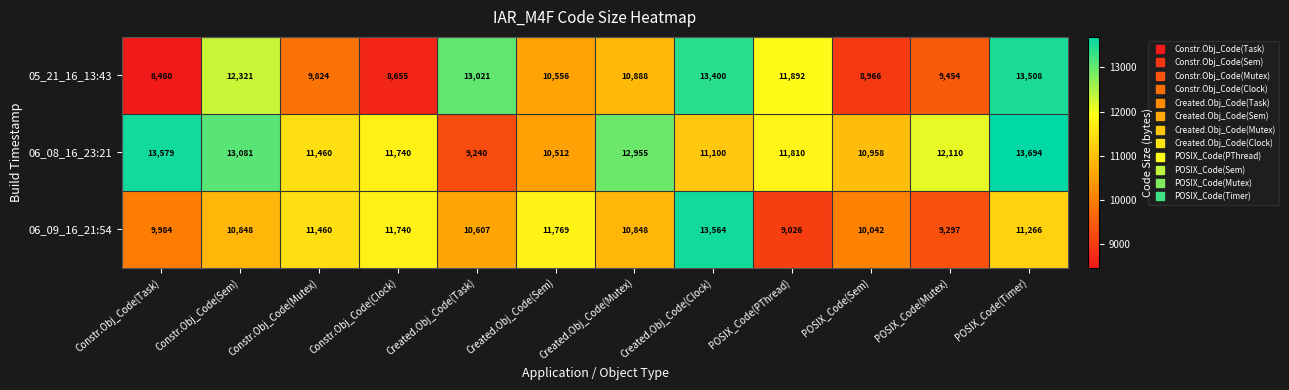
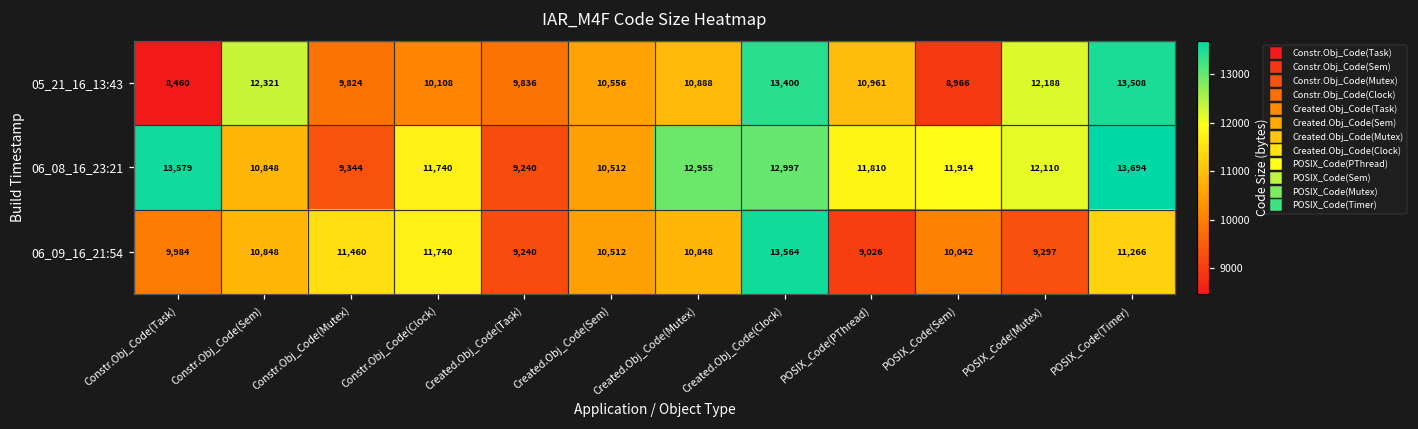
  {
    "05_21_16_13:43": {
      "Constr.Obj_Code(Task)": "8,460",
      "Constr.Obj_Code(Sem)": "12,321",
      "Constr.Obj_Code(Mutex)": "9,824",
-     "Constr.Obj_Code(Clock)": "8,655",
-     "Created.Obj_Code(Task)": "13,021",
+     "Constr.Obj_Code(Clock)": "10,108",
+     "Created.Obj_Code(Task)": "9,836",
      "Created.Obj_Code(Sem)": "10,556",
      "Created.Obj_Code(Mutex)": "10,888",
      "Created.Obj_Code(Clock)": "13,400",
-     "POSIX_Code(PThread)": "11,892",
+     "POSIX_Code(PThread)": "10,961",
      "POSIX_Code(Sem)": "8,966",
-     "POSIX_Code(Mutex)": "9,454",
+     "POSIX_Code(Mutex)": "12,188",
      "POSIX_Code(Timer)": "13,508"
    },
    "06_08_16_23:21": {
      "Constr.Obj_Code(Task)": "13,579",
-     "Constr.Obj_Code(Sem)": "13,081",
-     "Constr.Obj_Code(Mutex)": "11,460",
+     "Constr.Obj_Code(Sem)": "10,848",
+     "Constr.Obj_Code(Mutex)": "9,344",
      "Constr.Obj_Code(Clock)": "11,740",
      "Created.Obj_Code(Task)": "9,240",
      "Created.Obj_Code(Sem)": "10,512",
      "Created.Obj_Code(Mutex)": "12,955",
-     "Created.Obj_Code(Clock)": "11,100",
+     "Created.Obj_Code(Clock)": "12,997",
      "POSIX_Code(PThread)": "11,810",
-     "POSIX_Code(Sem)": "10,958",
+     "POSIX_Code(Sem)": "11,914",
      "POSIX_Code(Mutex)": "12,110",
      "POSIX_Code(Timer)": "13,694"
    },
    "06_09_16_21:54": {
      "Constr.Obj_Code(Task)": "9,984",
      "Constr.Obj_Code(Sem)": "10,848",
      "Constr.Obj_Code(Mutex)": "11,460",
      "Constr.Obj_Code(Clock)": "11,740",
-     "Created.Obj_Code(Task)": "10,607",
-     "Created.Obj_Code(Sem)": "11,769",
+     "Created.Obj_Code(Task)": "9,240",
+     "Created.Obj_Code(Sem)": "10,512",
      "Created.Obj_Code(Mutex)": "10,848",
      "Created.Obj_Code(Clock)": "13,564",
      "POSIX_Code(PThread)": "9,026",
      "POSIX_Code(Sem)": "10,042",
      "POSIX_Code(Mutex)": "9,297",
      "POSIX_Code(Timer)": "11,266"
    }
  }
